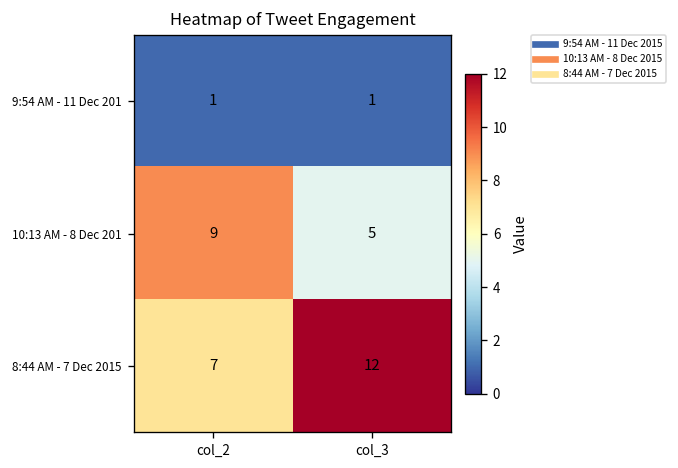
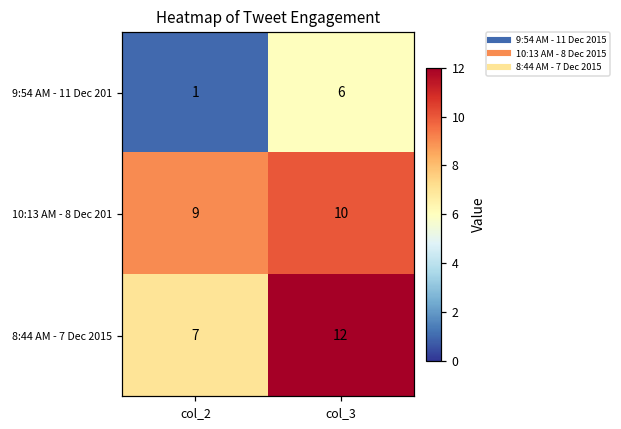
  {
    "9:54 AM - 11 Dec 201": {
      "col_2": 1,
-     "col_3": 1
+     "col_3": 6
    },
    "10:13 AM - 8 Dec 201": {
      "col_2": 9,
-     "col_3": 5
+     "col_3": 10
    },
    "8:44 AM - 7 Dec 2015": {
      "col_2": 7,
      "col_3": 12
    }
  }
